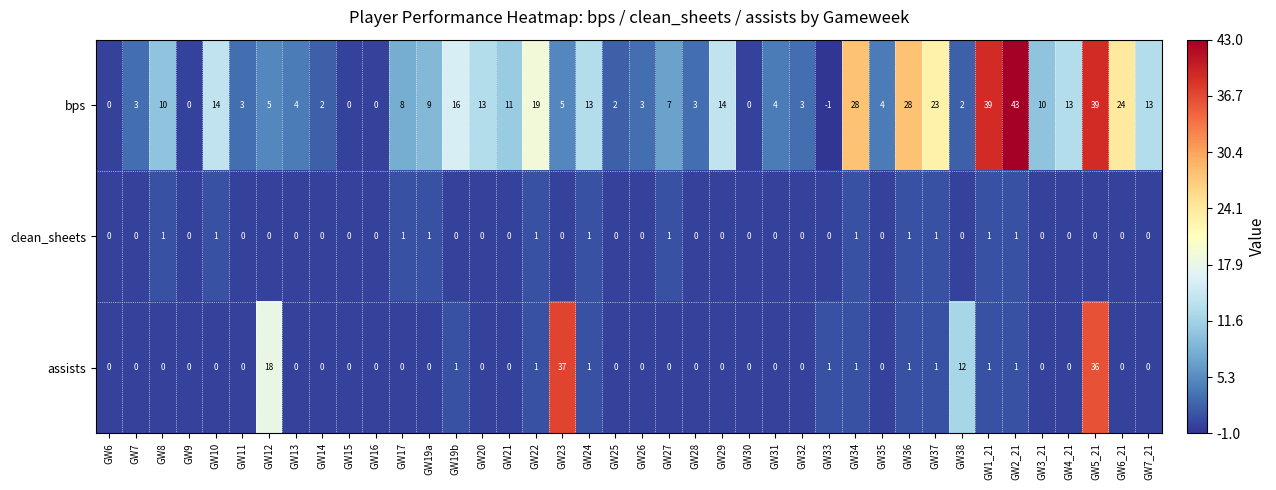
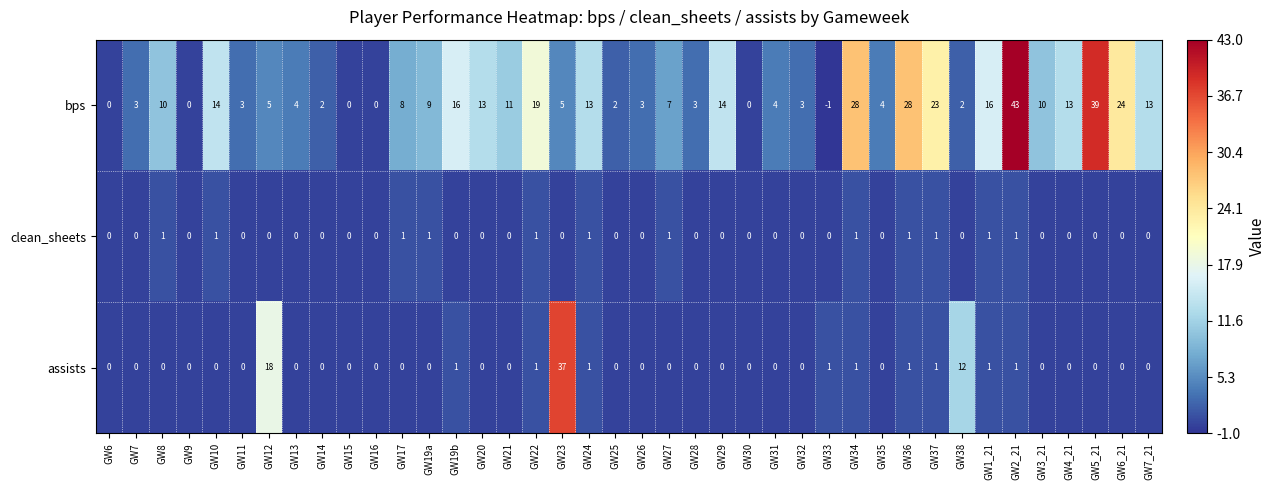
  {
    "bps": {
      "GW6": 0,
      "GW7": 3,
      "GW8": 10,
      "GW9": 0,
      "GW10": 14,
      "GW11": 3,
      "GW12": 5,
      "GW13": 4,
      "GW14": 2,
      "GW15": 0,
      "GW16": 0,
      "GW17": 8,
      "GW19a": 9,
      "GW19b": 16,
      "GW20": 13,
      "GW21": 11,
      "GW22": 19,
      "GW23": 5,
      "GW24": 13,
      "GW25": 2,
      "GW26": 3,
      "GW27": 7,
      "GW28": 3,
      "GW29": 14,
      "GW30": 0,
      "GW31": 4,
      "GW32": 3,
      "GW33": -1,
      "GW34": 28,
      "GW35": 4,
      "GW36": 28,
      "GW37": 23,
      "GW38": 2,
-     "GW1_21": 39,
+     "GW1_21": 16,
      "GW2_21": 43,
      "GW3_21": 10,
      "GW4_21": 13,
      "GW5_21": 39,
      "GW6_21": 24,
      "GW7_21": 13
    },
    "clean_sheets": {
      "GW6": 0,
      "GW7": 0,
      "GW8": 1,
      "GW9": 0,
      "GW10": 1,
      "GW11": 0,
      "GW12": 0,
      "GW13": 0,
      "GW14": 0,
      "GW15": 0,
      "GW16": 0,
      "GW17": 1,
      "GW19a": 1,
      "GW19b": 0,
      "GW20": 0,
      "GW21": 0,
      "GW22": 1,
      "GW23": 0,
      "GW24": 1,
      "GW25": 0,
      "GW26": 0,
      "GW27": 1,
      "GW28": 0,
      "GW29": 0,
      "GW30": 0,
      "GW31": 0,
      "GW32": 0,
      "GW33": 0,
      "GW34": 1,
      "GW35": 0,
      "GW36": 1,
      "GW37": 1,
      "GW38": 0,
      "GW1_21": 1,
      "GW2_21": 1,
      "GW3_21": 0,
      "GW4_21": 0,
      "GW5_21": 0,
      "GW6_21": 0,
      "GW7_21": 0
    },
    "assists": {
      "GW6": 0,
      "GW7": 0,
      "GW8": 0,
      "GW9": 0,
      "GW10": 0,
      "GW11": 0,
      "GW12": 18,
      "GW13": 0,
      "GW14": 0,
      "GW15": 0,
      "GW16": 0,
      "GW17": 0,
      "GW19a": 0,
      "GW19b": 1,
      "GW20": 0,
      "GW21": 0,
      "GW22": 1,
      "GW23": 37,
      "GW24": 1,
      "GW25": 0,
      "GW26": 0,
      "GW27": 0,
      "GW28": 0,
      "GW29": 0,
      "GW30": 0,
      "GW31": 0,
      "GW32": 0,
      "GW33": 1,
      "GW34": 1,
      "GW35": 0,
      "GW36": 1,
      "GW37": 1,
      "GW38": 12,
      "GW1_21": 1,
      "GW2_21": 1,
      "GW3_21": 0,
      "GW4_21": 0,
-     "GW5_21": 36,
+     "GW5_21": 0,
      "GW6_21": 0,
      "GW7_21": 0
    }
  }
